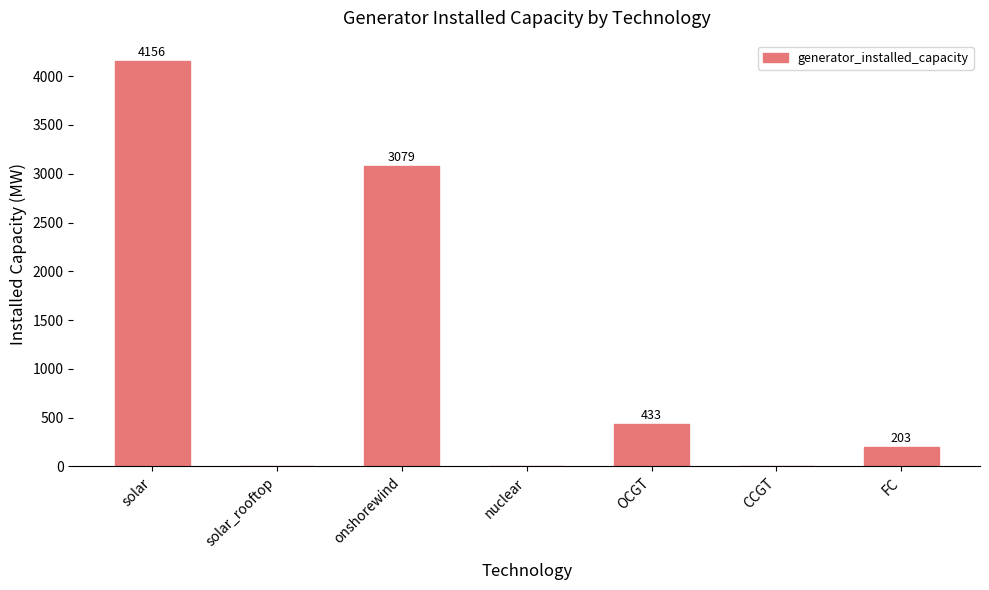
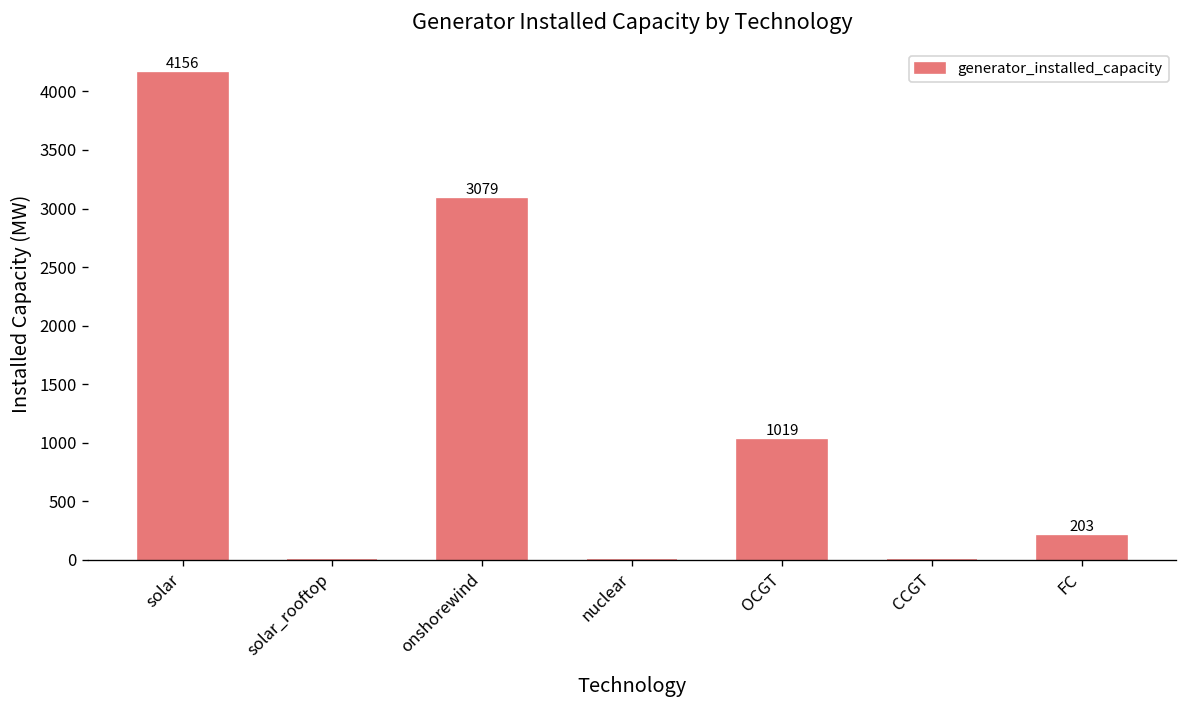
  {
    "solar": 4156,
    "onshorewind": 3079,
-   "OCGT": 433,
+   "OCGT": 1019,
    "FC": 203
  }
